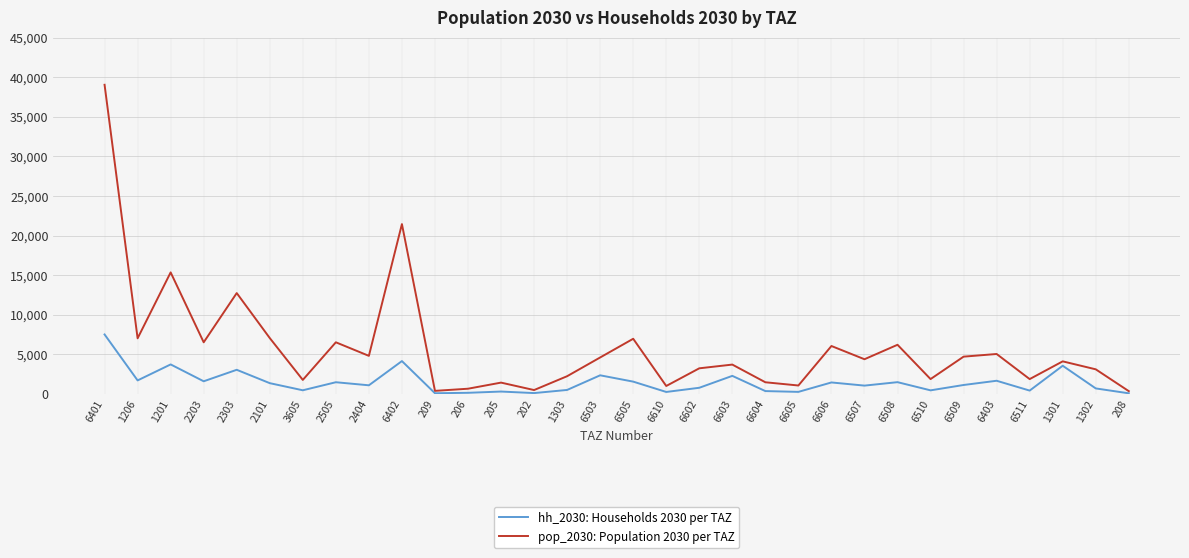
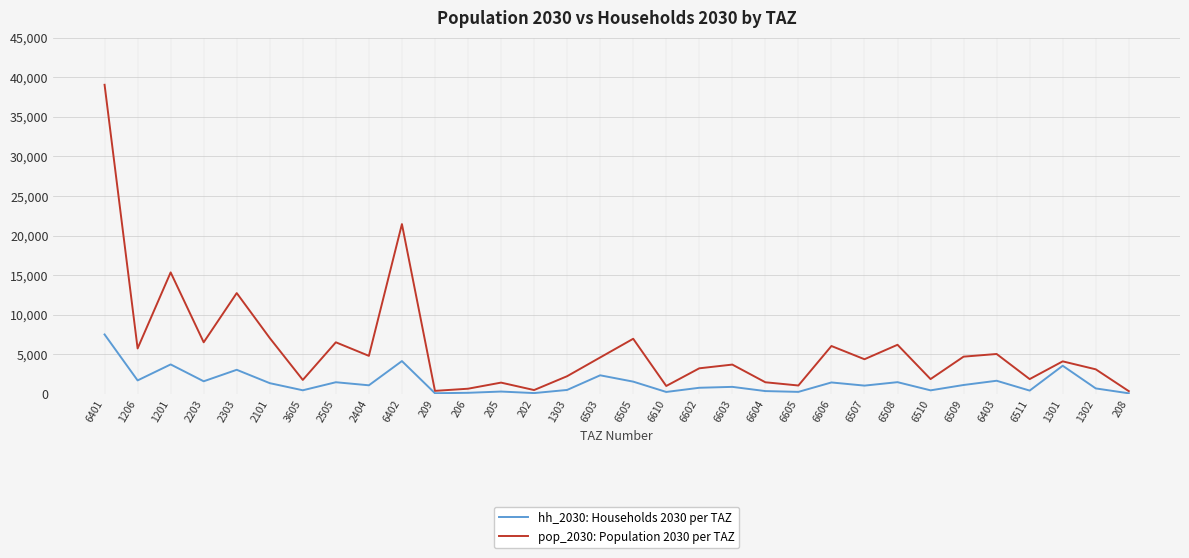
  {
    "hh_2030: Households 2030 per TAZ": {
      "6401": "8,000",
      "1206": "2,000",
      "1201": "4,000",
      "2203": "2,000",
      "2303": "3,000",
      "2101": "1,000",
      "3605": "0",
      "2505": "1,000",
      "2404": "1,000",
      "6402": "4,000",
      "206": "0",
      "205": "0",
      "202": "0",
      "1303": "0",
      "6503": "2,000",
      "6505": "2,000",
      "6610": "0",
      "6602": "1,000",
-     "6603": "2,000",
+     "6603": "1,000",
      "6604": "0",
      "6605": "0",
      "6606": "1,000",
      "6507": "1,000",
      "6508": "1,000",
      "6510": "0",
      "6509": "1,000",
      "6403": "2,000",
      "6511": "0",
      "1301": "4,000",
      "1302": "1,000"
    },
    "pop_2030: Population 2030 per TAZ": {
      "6401": "39,000",
-     "1206": "7,000",
+     "1206": "6,000",
      "1201": "15,000",
      "2203": "7,000",
      "2303": "13,000",
      "2101": "7,000",
      "3605": "2,000",
      "2505": "7,000",
      "2404": "5,000",
      "6402": "21,000",
      "206": "1,000",
      "205": "1,000",
      "202": "0",
      "1303": "2,000",
      "6503": "5,000",
      "6505": "7,000",
      "6610": "1,000",
      "6602": "3,000",
      "6603": "4,000",
      "6604": "1,000",
      "6605": "1,000",
      "6606": "6,000",
      "6507": "4,000",
      "6508": "6,000",
      "6510": "2,000",
      "6509": "5,000",
      "6403": "5,000",
      "6511": "2,000",
      "1301": "4,000",
      "1302": "3,000"
    }
  }
